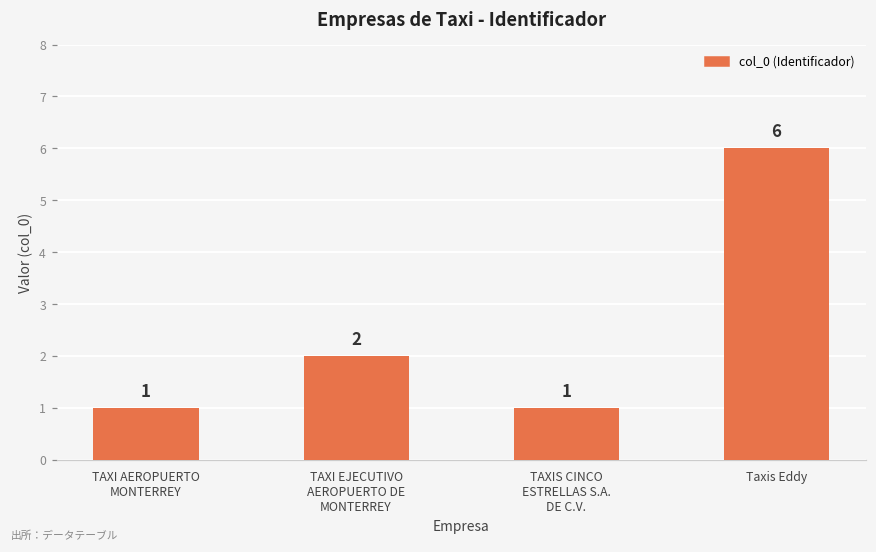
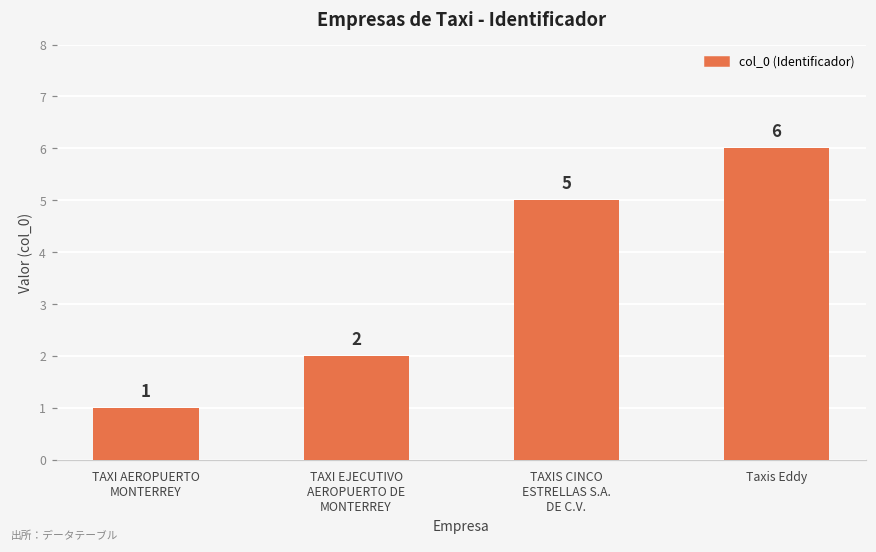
  {
    "TAXI AEROPUERTO MONTERREY": 1,
    "TAXI EJECUTIVO AEROPUERTO DE MONTERREY": 2,
-   "TAXIS CINCO ESTRELLAS S.A. DE C.V.": 1,
+   "TAXIS CINCO ESTRELLAS S.A. DE C.V.": 5,
    "Taxis Eddy": 6
  }
